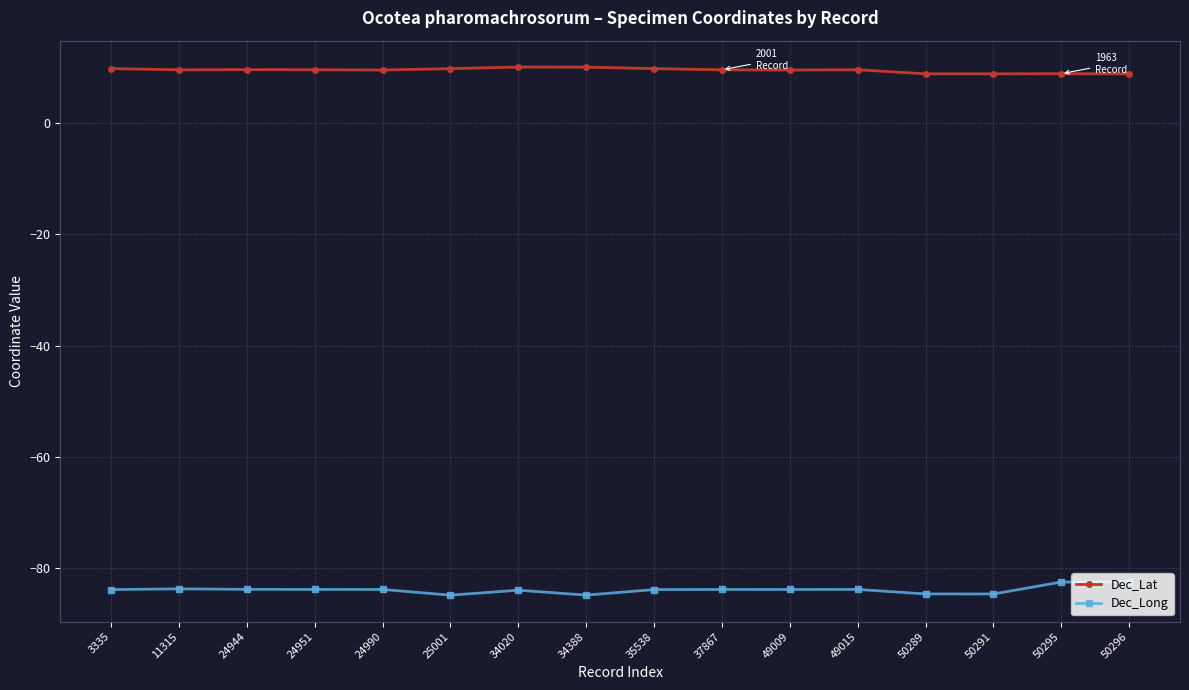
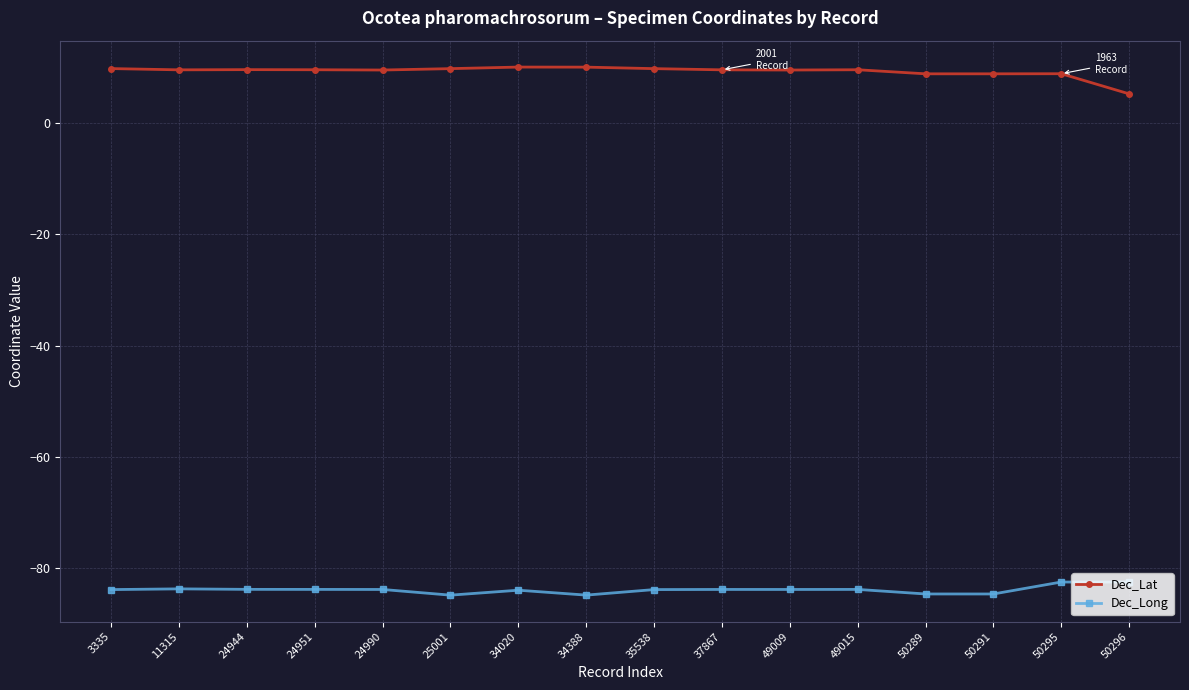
  {
    "Dec_Lat": {
      "3335": 10,
      "11315": 10,
      "24944": 10,
      "24951": 10,
      "24990": 9,
      "25001": 10,
      "34020": 10,
      "34388": 10,
      "35538": 10,
      "37867": 10,
      "49015": 10,
      "50289": 9,
      "50291": 9,
-     "50296": 9
+     "50296": 5
    },
    "Dec_Long": {
      "3335": -84,
      "11315": -84,
      "24944": -84,
      "24951": -84,
      "24990": -84,
      "25001": -85,
      "34020": -84,
      "34388": -85,
      "35538": -84,
      "37867": -84,
      "49009": -84,
      "49015": -84,
      "50289": -85,
      "50291": -85,
      "50295": -82
    }
  }
